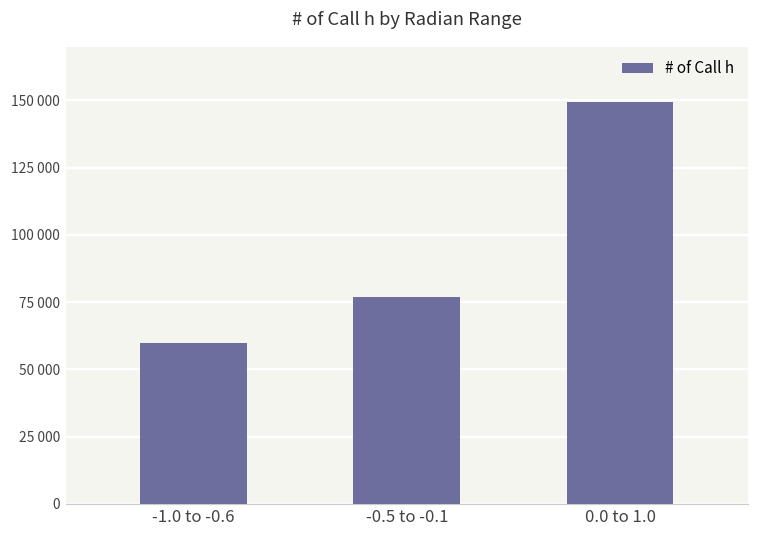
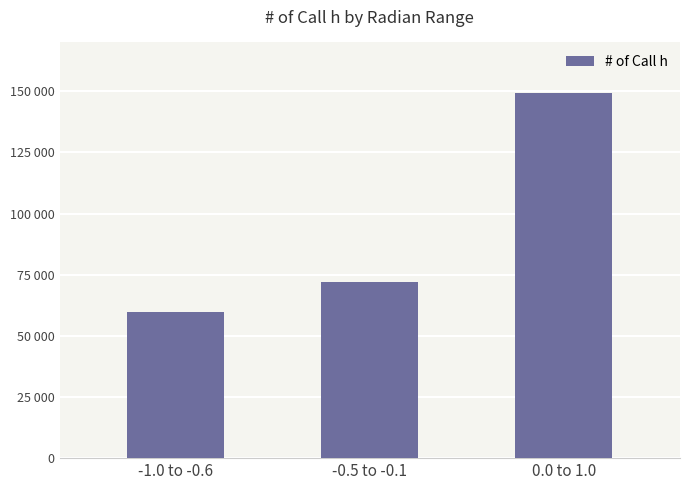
  {
    "-1.0 to -0.6": 60000,
-   "-0.5 to -0.1": 77000,
+   "-0.5 to -0.1": 72000,
    "0.0 to 1.0": 149000
  }
